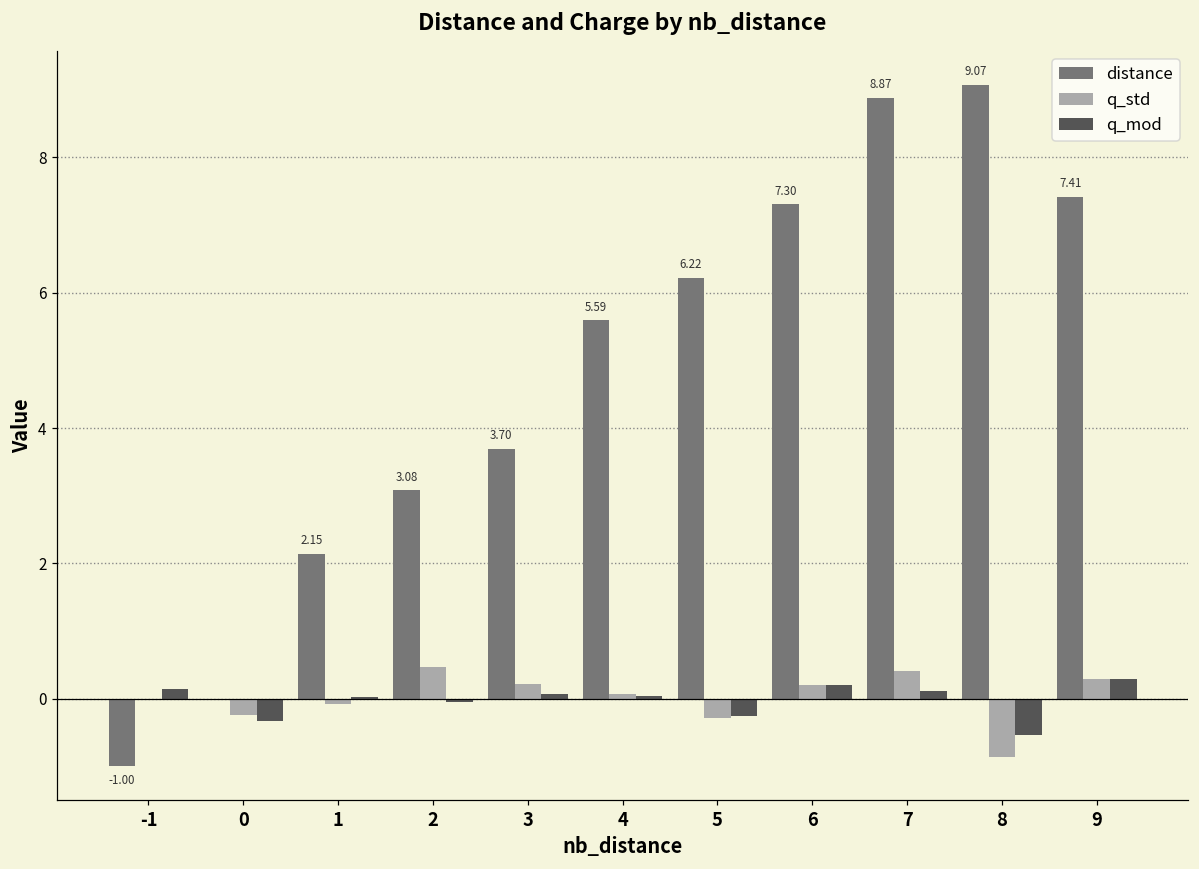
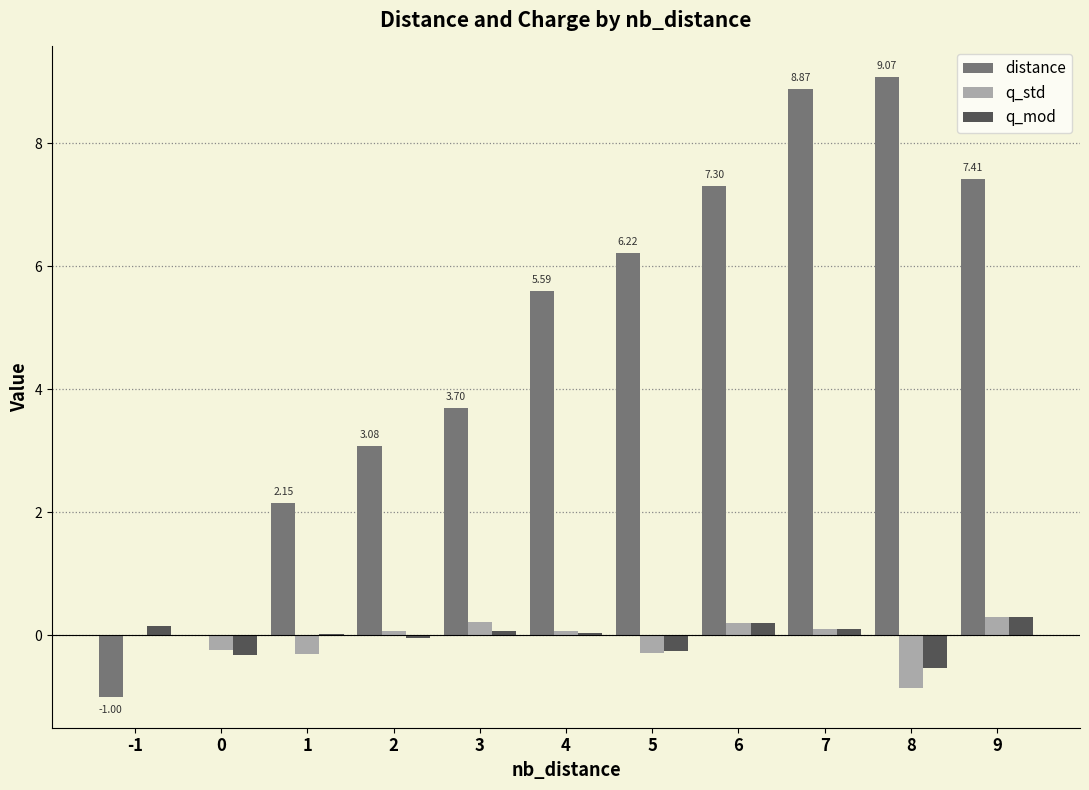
  {
    "q_std": {
      "-1": 0.0,
      "0": -0.2,
-     "1": -0.1,
-     "2": 0.5,
+     "1": -0.3,
+     "2": 0.1,
      "3": 0.2,
      "4": 0.1,
      "5": -0.3,
      "6": 0.2,
-     "7": 0.4,
+     "7": 0.1,
      "8": -0.9,
      "9": 0.3
    }
  }
